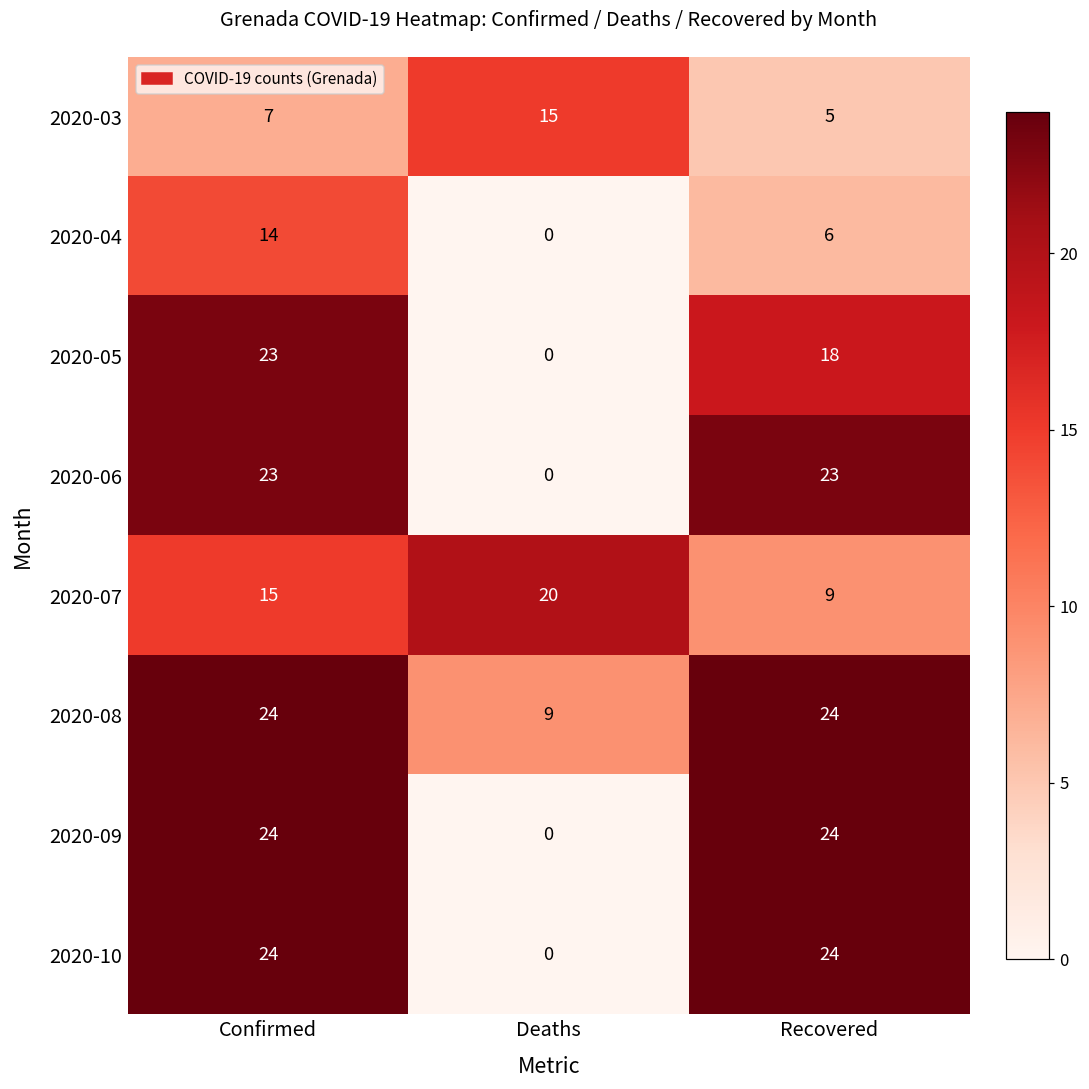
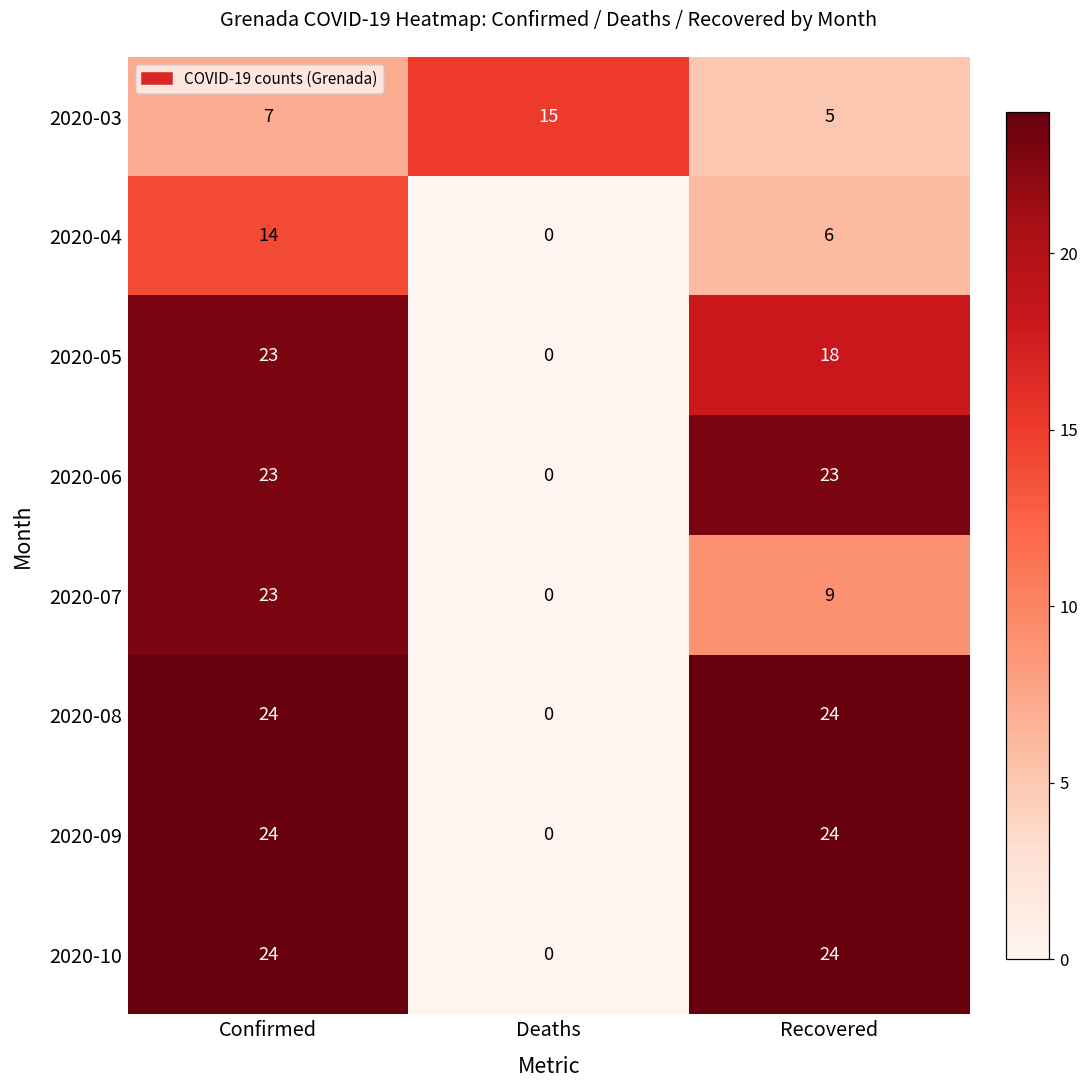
  {
    "2020-03": {
      "Confirmed": 7,
      "Deaths": 15,
      "Recovered": 5
    },
    "2020-04": {
      "Confirmed": 14,
      "Deaths": 0,
      "Recovered": 6
    },
    "2020-05": {
      "Confirmed": 23,
      "Deaths": 0,
      "Recovered": 18
    },
    "2020-06": {
      "Confirmed": 23,
      "Deaths": 0,
      "Recovered": 23
    },
    "2020-07": {
-     "Confirmed": 15,
-     "Deaths": 20,
+     "Confirmed": 23,
+     "Deaths": 0,
      "Recovered": 9
    },
    "2020-08": {
      "Confirmed": 24,
-     "Deaths": 9,
+     "Deaths": 0,
      "Recovered": 24
    },
    "2020-09": {
      "Confirmed": 24,
      "Deaths": 0,
      "Recovered": 24
    },
    "2020-10": {
      "Confirmed": 24,
      "Deaths": 0,
      "Recovered": 24
    }
  }
